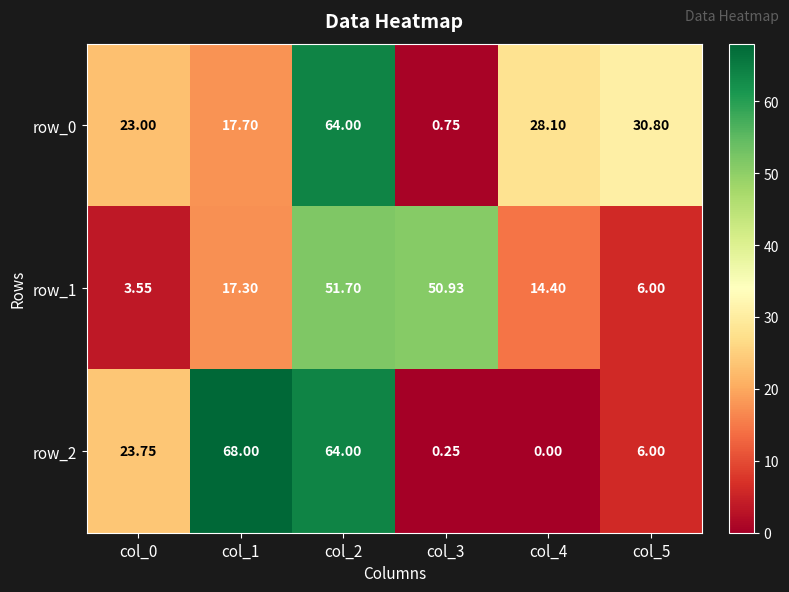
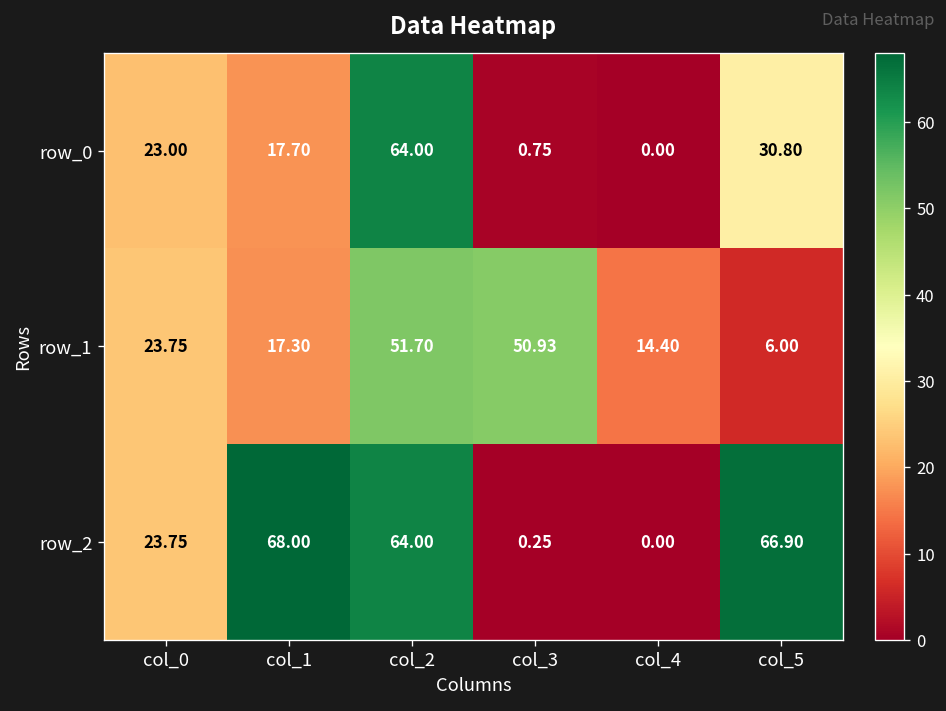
  {
    "row_0": {
      "col_0": 23.00,
      "col_1": 17.70,
      "col_2": 64.00,
      "col_3": 0.75,
-     "col_4": 28.10,
+     "col_4": 0.00,
      "col_5": 30.80
    },
    "row_1": {
-     "col_0": 3.55,
+     "col_0": 23.75,
      "col_1": 17.30,
      "col_2": 51.70,
      "col_3": 50.93,
      "col_4": 14.40,
      "col_5": 6.00
    },
    "row_2": {
      "col_0": 23.75,
      "col_1": 68.00,
      "col_2": 64.00,
      "col_3": 0.25,
      "col_4": 0.00,
-     "col_5": 6.00
+     "col_5": 66.90
    }
  }
